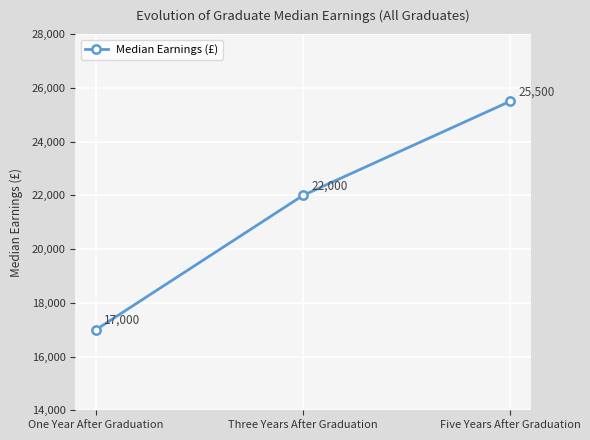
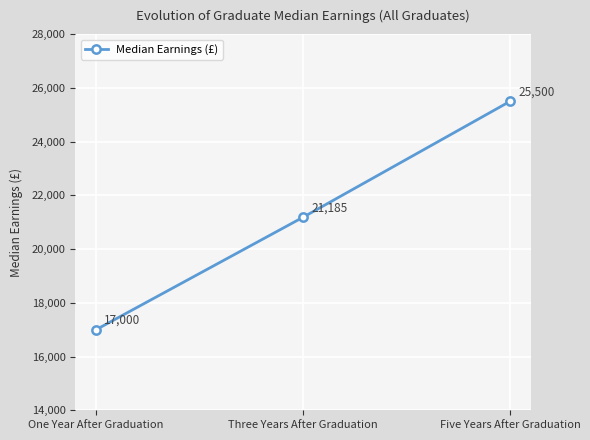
  {
    "One Year After Graduation": "17,000",
-   "Three Years After Graduation": "22,000",
+   "Three Years After Graduation": "21,185",
    "Five Years After Graduation": "25,500"
  }
